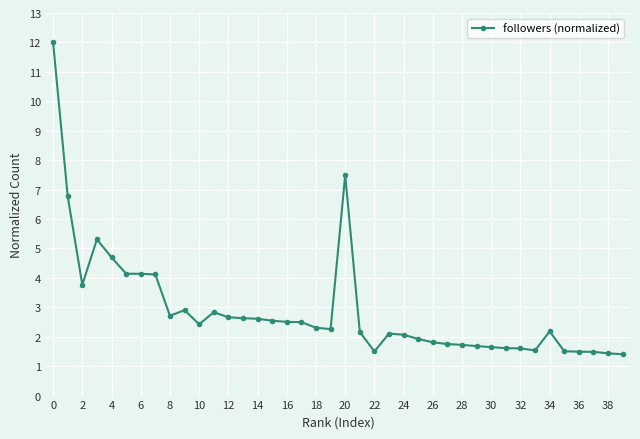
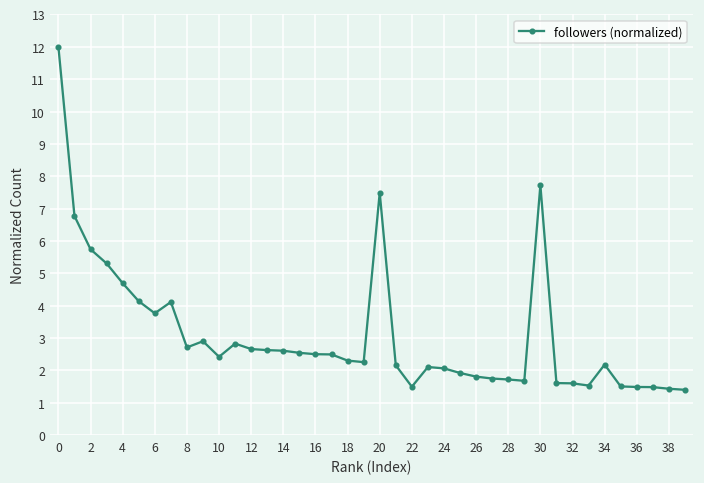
  {
    "0": 12.0,
-   "2": 3.8,
+   "2": 5.7,
    "4": 4.7,
-   "6": 4.1,
+   "6": 3.8,
    "8": 2.7,
    "10": 2.4,
    "12": 2.7,
    "14": 2.6,
    "16": 2.5,
    "18": 2.3,
    "20": 7.5,
    "22": 1.5,
    "24": 2.1,
    "26": 1.8,
    "28": 1.7,
-   "30": 1.6,
+   "30": 7.7,
    "32": 1.6,
    "34": 2.2,
    "36": 1.5,
    "38": 1.4
  }
